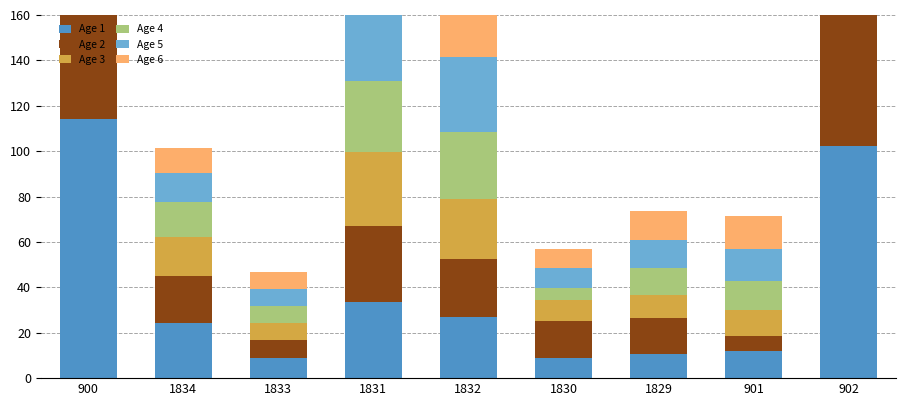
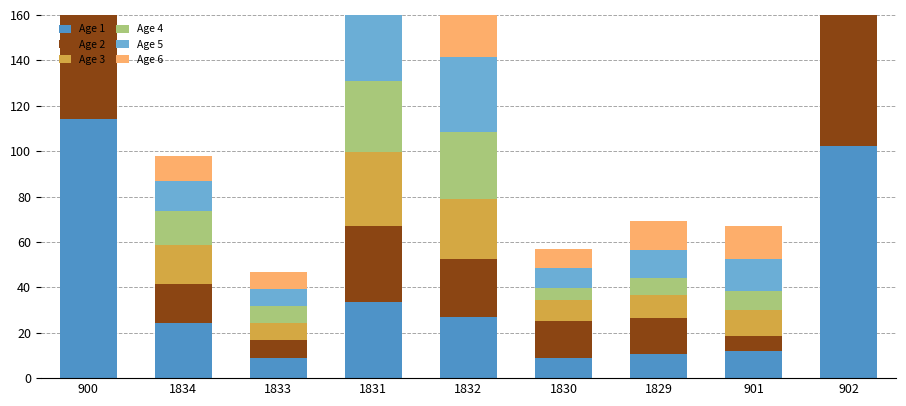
  {
    "Age 2": {
-     "1834": 20,
+     "1834": 17,
      "1833": 8,
      "1831": 34,
      "1832": 26,
      "1830": 16,
      "1829": 16,
      "901": 7
    },
    "Age 4": {
      "1834": 15,
      "1833": 8,
      "1831": 31,
      "1832": 29,
      "1830": 5,
-     "1829": 12,
-     "901": 13
+     "1829": 7,
+     "901": 8
    }
  }
